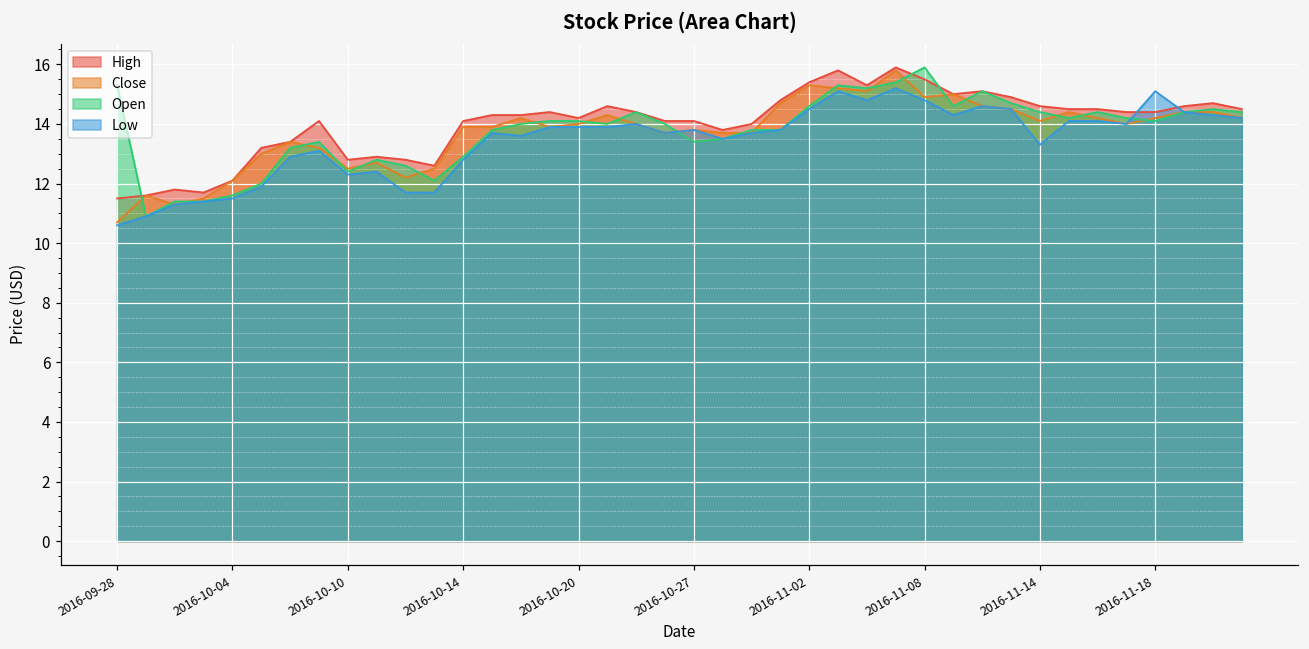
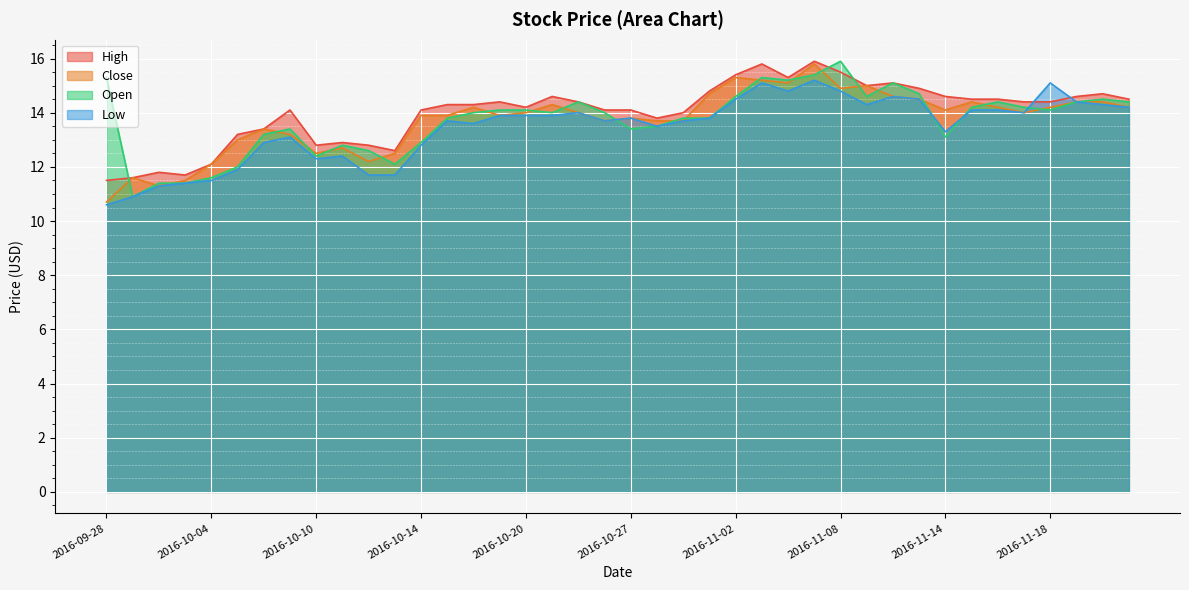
  {
    "Open": {
      "2016-10-04": 11.6,
      "2016-10-10": 12.4,
      "2016-10-14": 12.9,
      "2016-10-20": 14.1,
      "2016-10-27": 13.4,
      "2016-11-02": 14.6,
      "2016-11-08": 15.9,
-     "2016-11-14": 14.4,
+     "2016-11-14": 13.1,
      "2016-11-18": 14.1
    },
    "Low": {
      "2016-09-28": 10.6,
      "2016-10-04": 11.5,
      "2016-10-10": 12.3,
      "2016-10-14": 12.8,
      "2016-10-20": 13.9,
      "2016-11-02": 14.5,
      "2016-11-08": 14.8,
      "2016-11-14": 13.3,
      "2016-11-18": 15.1
    }
  }
